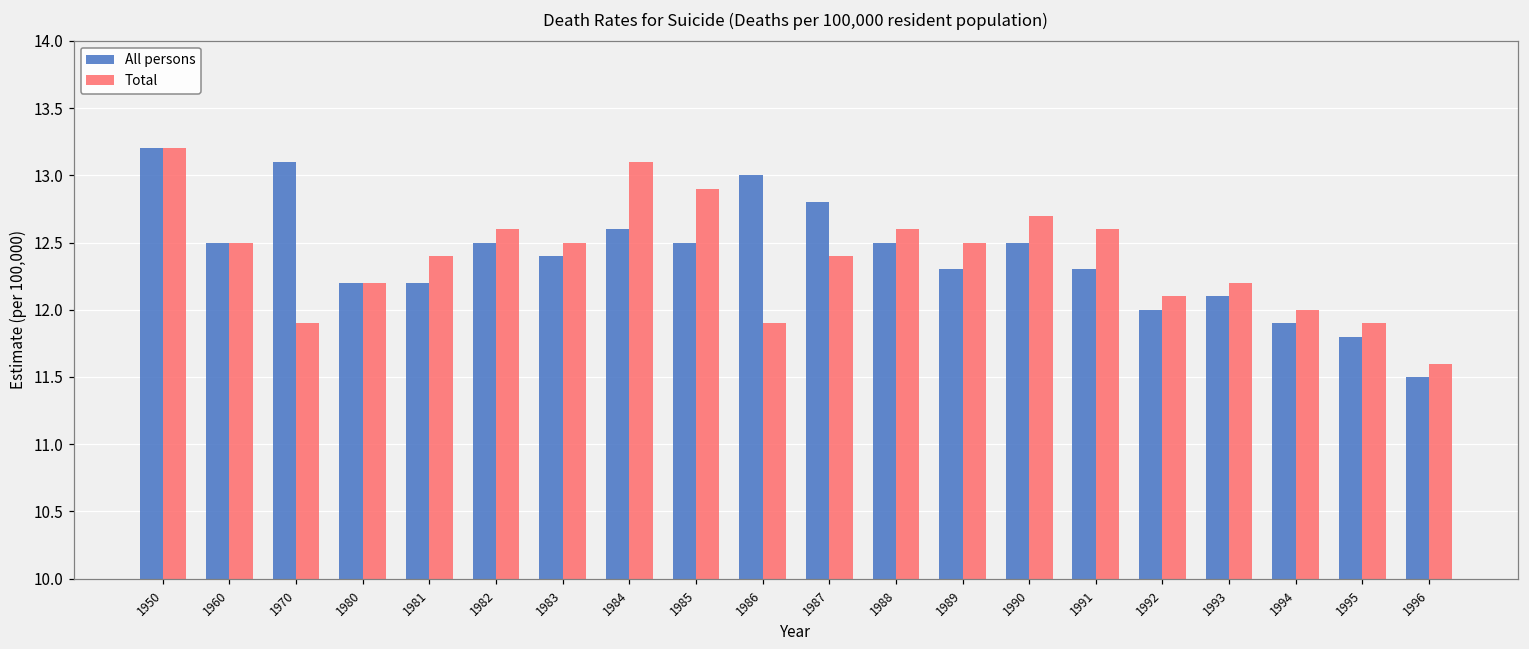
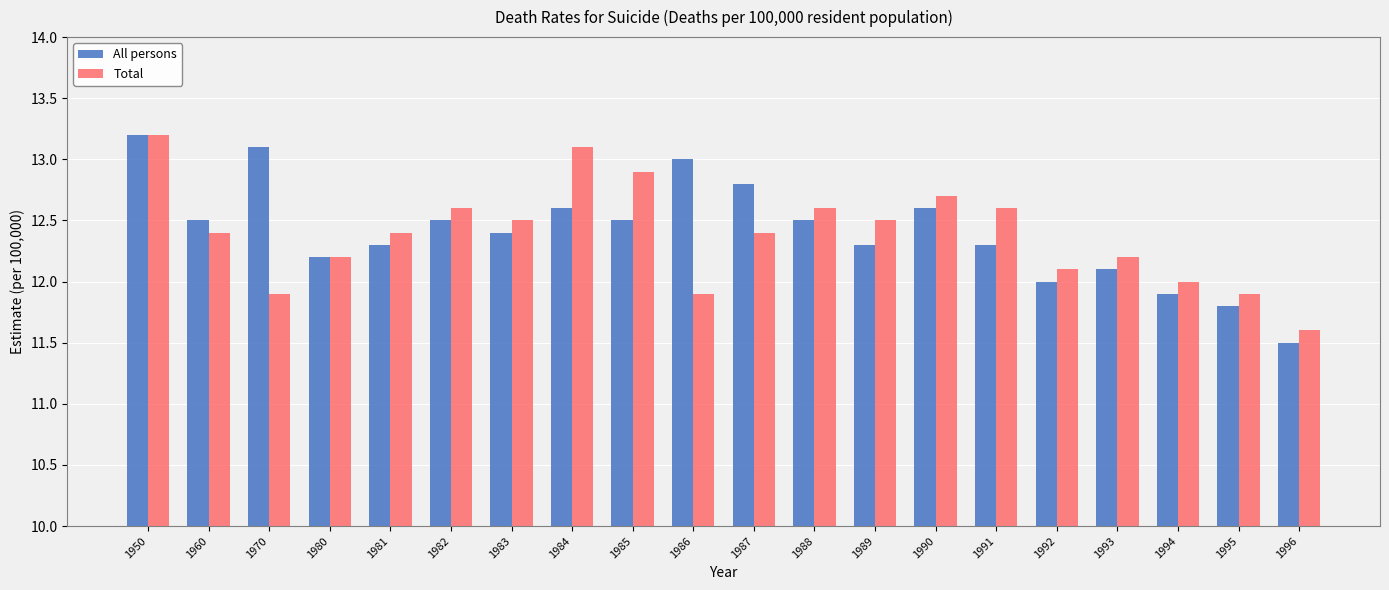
  {
    "All persons": {
      "1950": 13.2,
      "1960": 12.5,
      "1970": 13.1,
      "1980": 12.2,
-     "1981": 12.2,
+     "1981": 12.3,
      "1982": 12.5,
      "1983": 12.4,
      "1984": 12.6,
      "1985": 12.5,
      "1986": 13.0,
      "1987": 12.8,
      "1988": 12.5,
      "1989": 12.3,
-     "1990": 12.5,
+     "1990": 12.6,
      "1991": 12.3,
      "1992": 12.0,
      "1993": 12.1,
      "1994": 11.9,
      "1995": 11.8,
      "1996": 11.5
    },
    "Total": {
      "1950": 13.2,
-     "1960": 12.5,
+     "1960": 12.4,
      "1970": 11.9,
      "1980": 12.2,
      "1981": 12.4,
      "1982": 12.6,
      "1983": 12.5,
      "1984": 13.1,
      "1985": 12.9,
      "1986": 11.9,
      "1987": 12.4,
      "1988": 12.6,
      "1989": 12.5,
      "1990": 12.7,
      "1991": 12.6,
      "1992": 12.1,
      "1993": 12.2,
      "1994": 12.0,
      "1995": 11.9,
      "1996": 11.6
    }
  }
